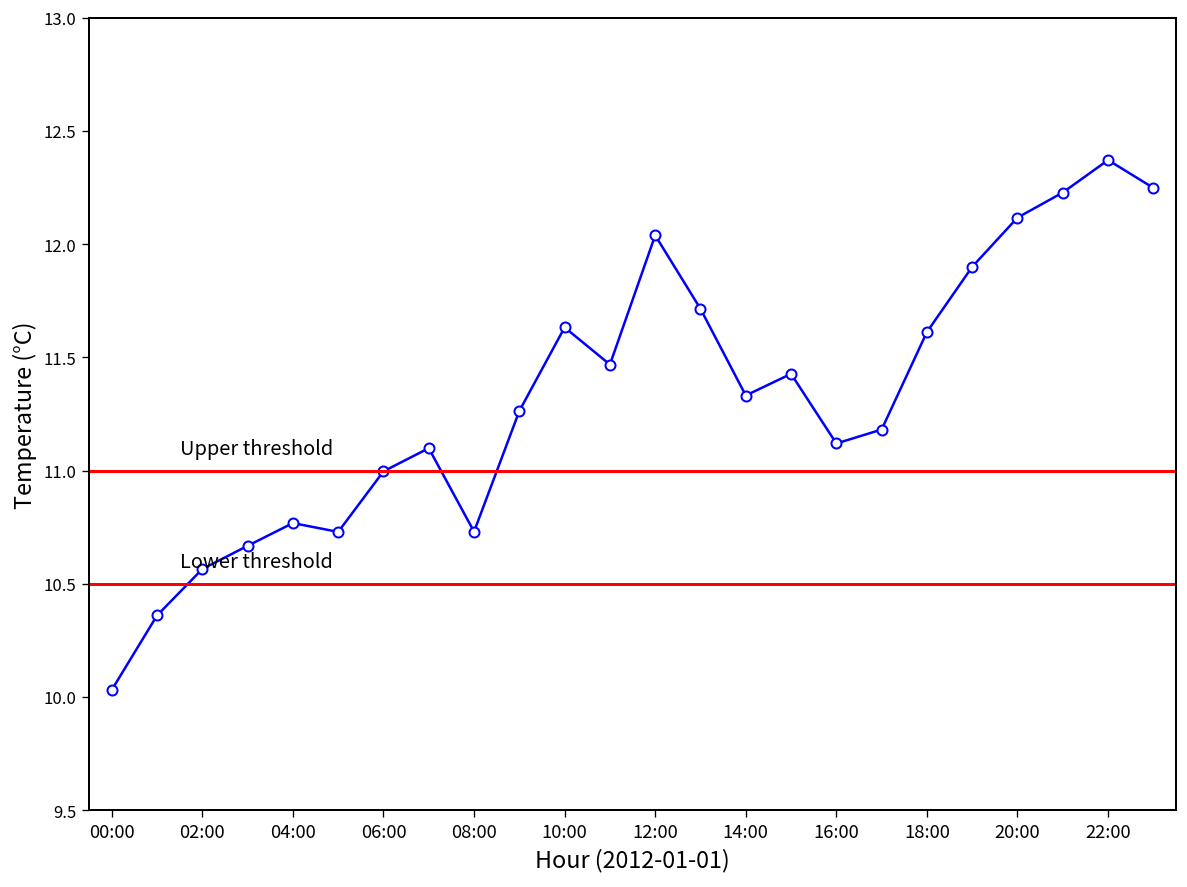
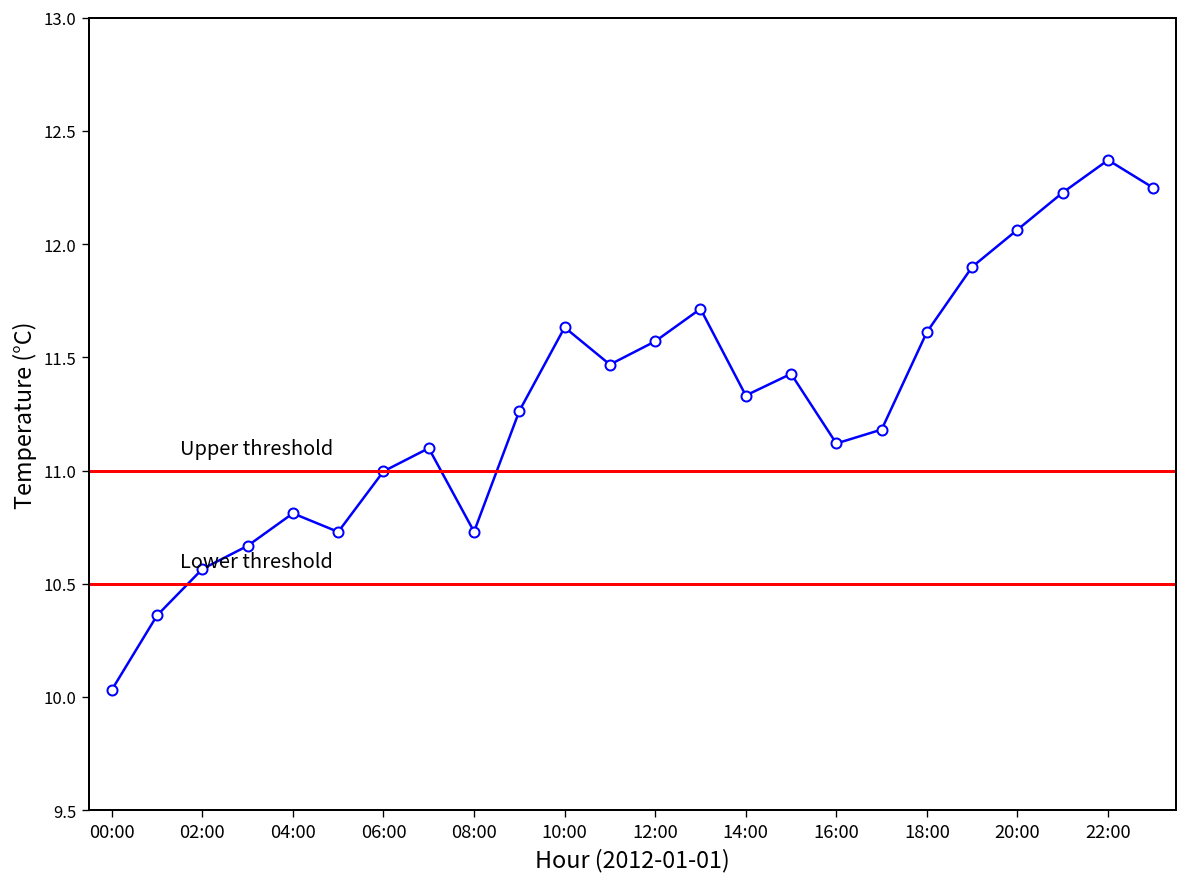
  {
    "00:00": 10.03,
    "02:00": 10.57,
-   "04:00": 10.77,
+   "04:00": 10.81,
    "06:00": 11.00,
    "08:00": 10.73,
    "10:00": 11.63,
-   "12:00": 12.04,
+   "12:00": 11.57,
    "14:00": 11.33,
    "16:00": 11.12,
    "18:00": 11.61,
-   "20:00": 12.12,
+   "20:00": 12.06,
    "22:00": 12.37
  }
